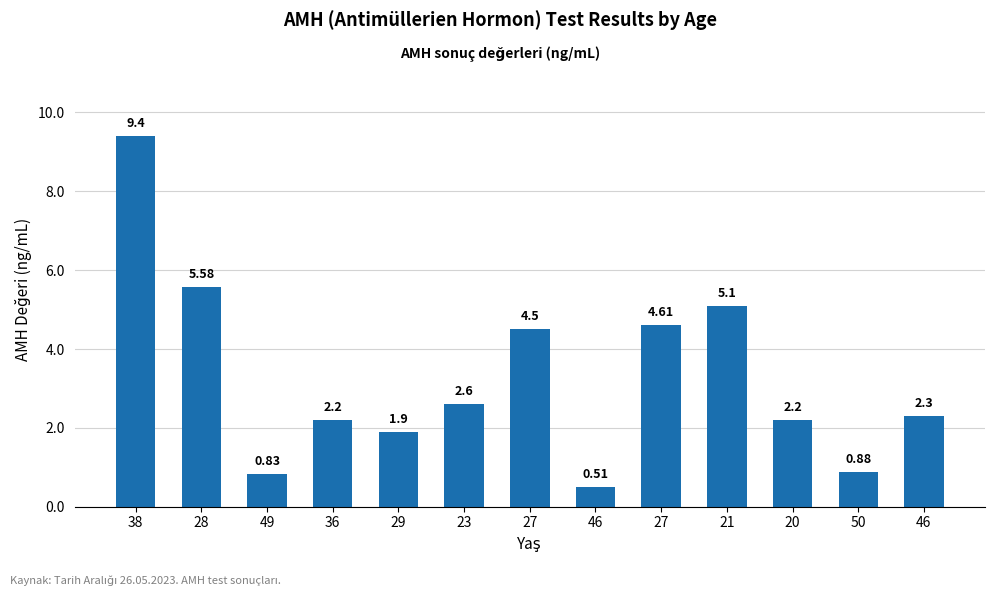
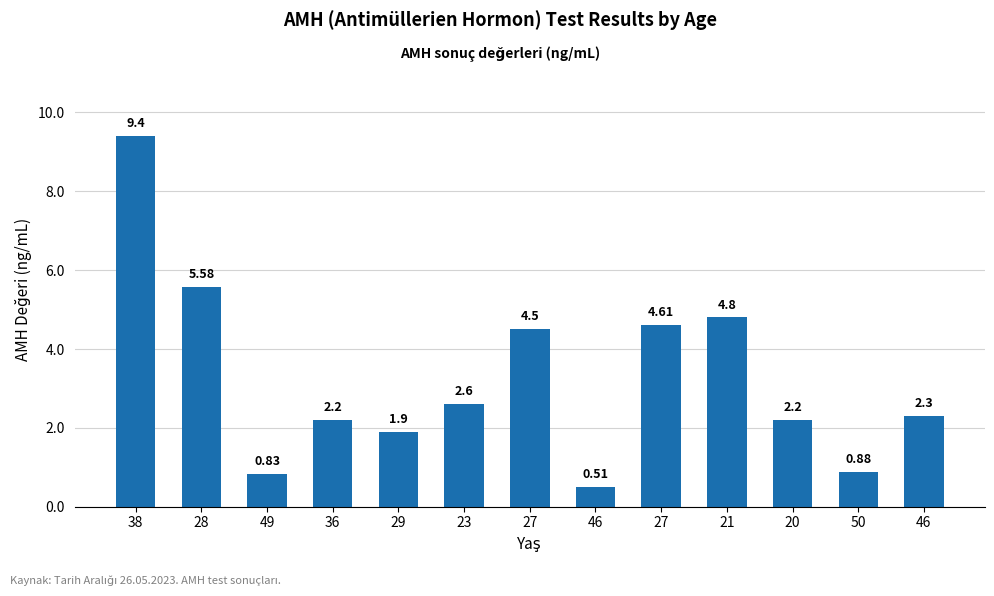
  {
    "38": 9.4,
    "28": 5.58,
    "49": 0.83,
    "36": 2.2,
    "29": 1.9,
    "23": 2.6,
-   "21": 5.1,
+   "21": 4.8,
    "20": 2.2,
    "50": 0.88
  }
